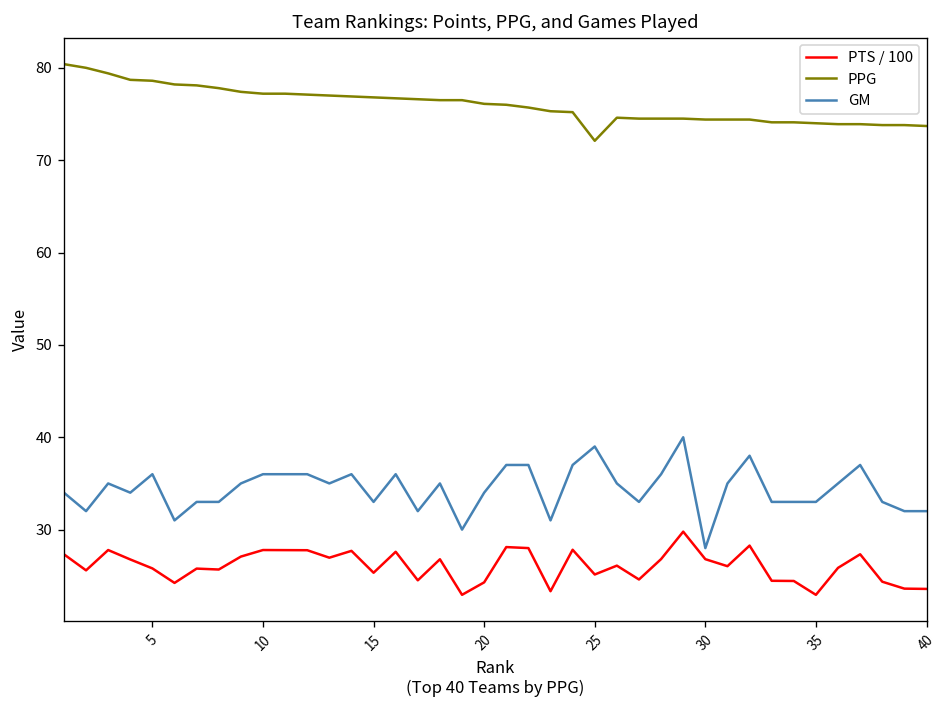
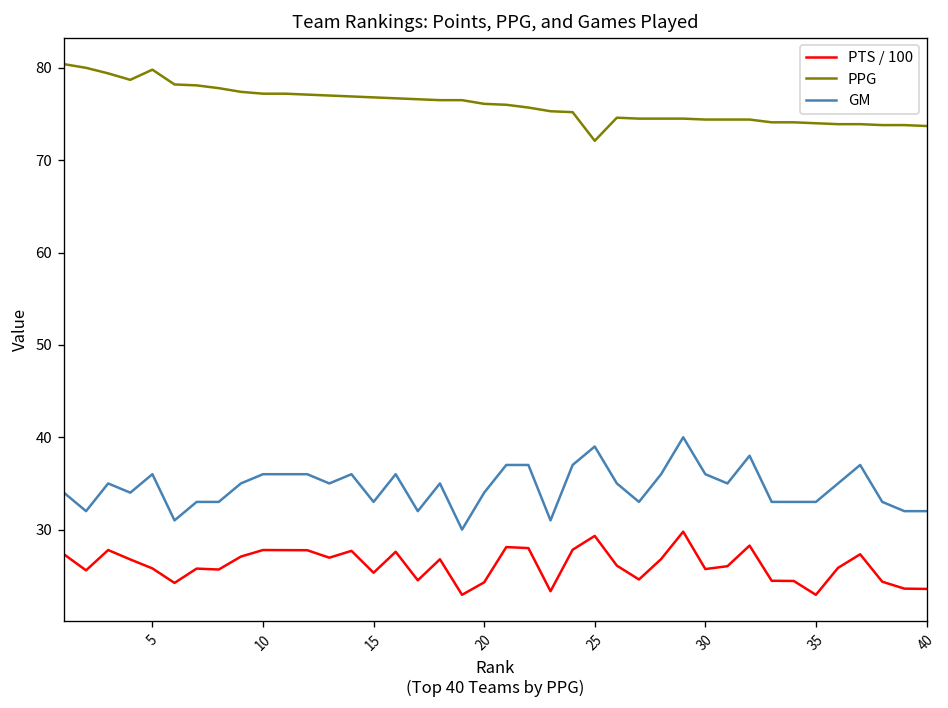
  {
    "PTS / 100": {
      "5": 26,
      "10": 28,
      "15": 25,
      "20": 24,
-     "25": 25,
-     "30": 27,
+     "25": 29,
+     "30": 26,
      "35": 23,
      "40": 24
    },
    "PPG": {
-     "5": 79,
+     "5": 80,
      "10": 77,
      "15": 77,
      "20": 76,
      "25": 72,
      "30": 74,
      "35": 74,
      "40": 74
    },
    "GM": {
      "5": 36,
      "10": 36,
      "15": 33,
      "20": 34,
      "25": 39,
-     "30": 28,
+     "30": 36,
      "35": 33,
      "40": 32
    }
  }
